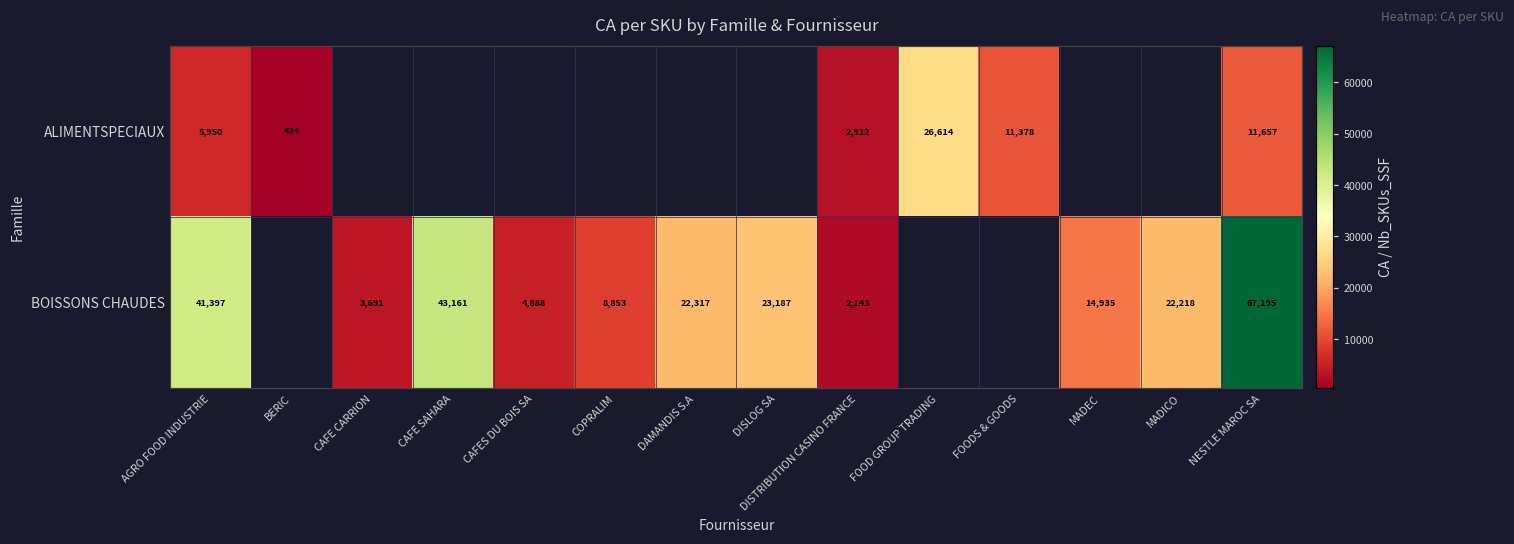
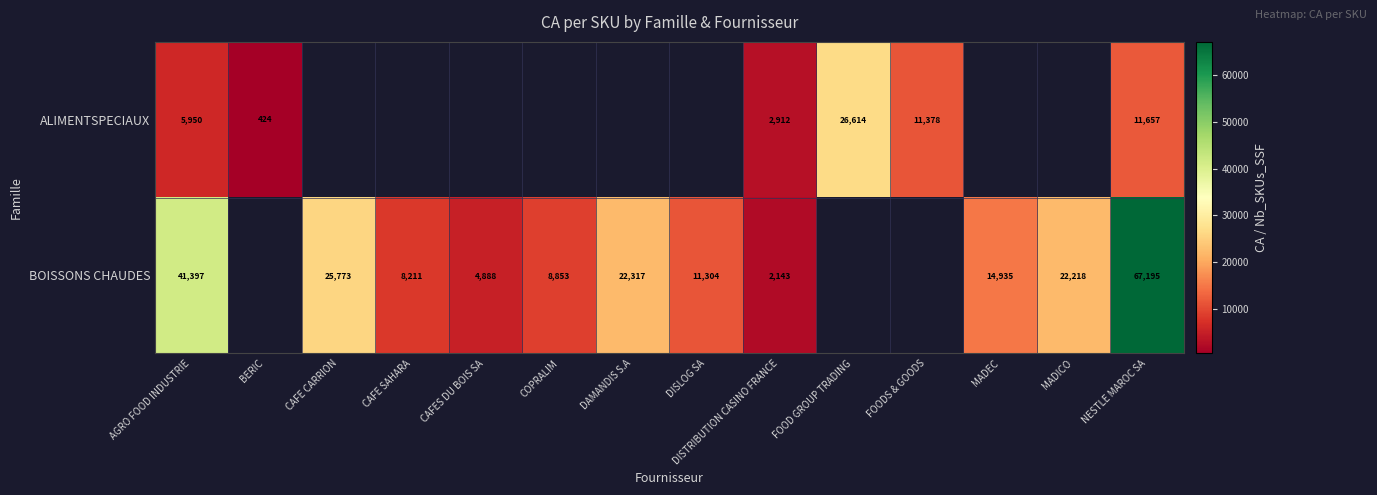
  {
    "ALIMENTSPECIAUX": {
      "AGRO FOOD INDUSTRIE": "5,950",
      "BERIC": "424",
      "DISTRIBUTION CASINO FRANCE": "2,912",
      "FOOD GROUP TRADING": "26,614",
      "FOODS & GOODS": "11,378",
      "NESTLE MAROC SA": "11,657"
    },
    "BOISSONS CHAUDES": {
      "AGRO FOOD INDUSTRIE": "41,397",
-     "CAFE CARRION": "3,691",
-     "CAFE SAHARA": "43,161",
+     "CAFE CARRION": "25,773",
+     "CAFE SAHARA": "8,211",
      "CAFES DU BOIS SA": "4,888",
      "COPRALIM": "8,853",
      "DAMANDIS S.A": "22,317",
-     "DISLOG SA": "23,187",
+     "DISLOG SA": "11,304",
      "DISTRIBUTION CASINO FRANCE": "2,143",
      "MADEC": "14,935",
      "MADICO": "22,218",
      "NESTLE MAROC SA": "67,195"
    }
  }
